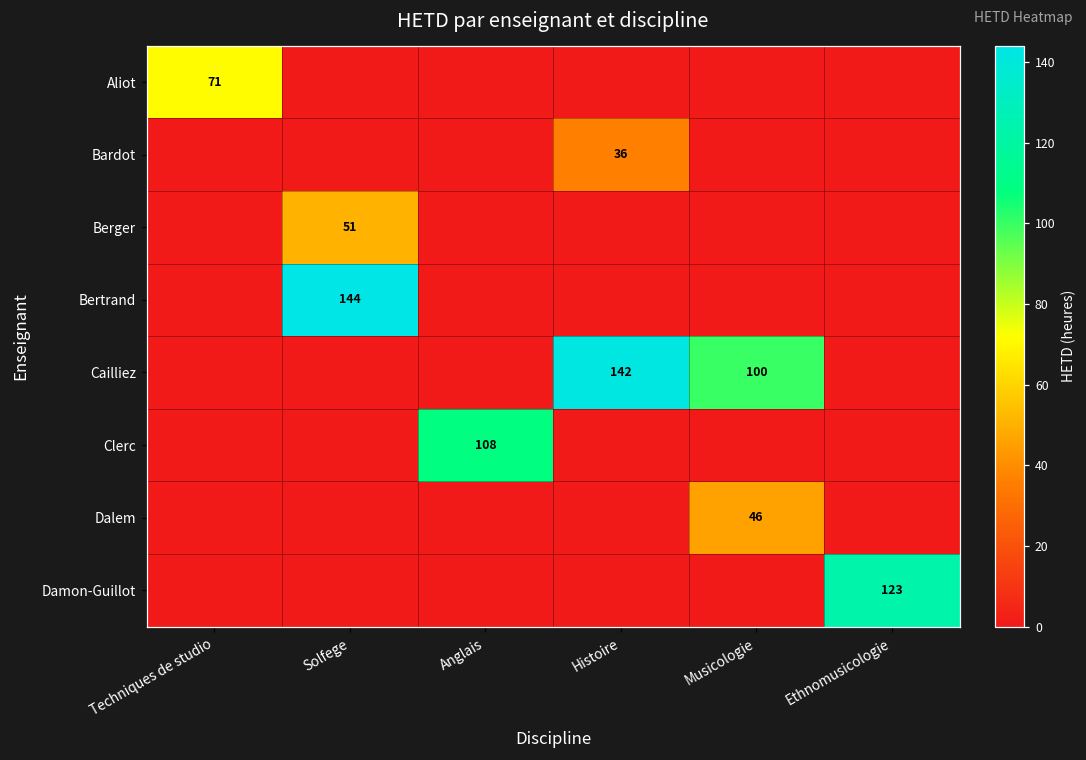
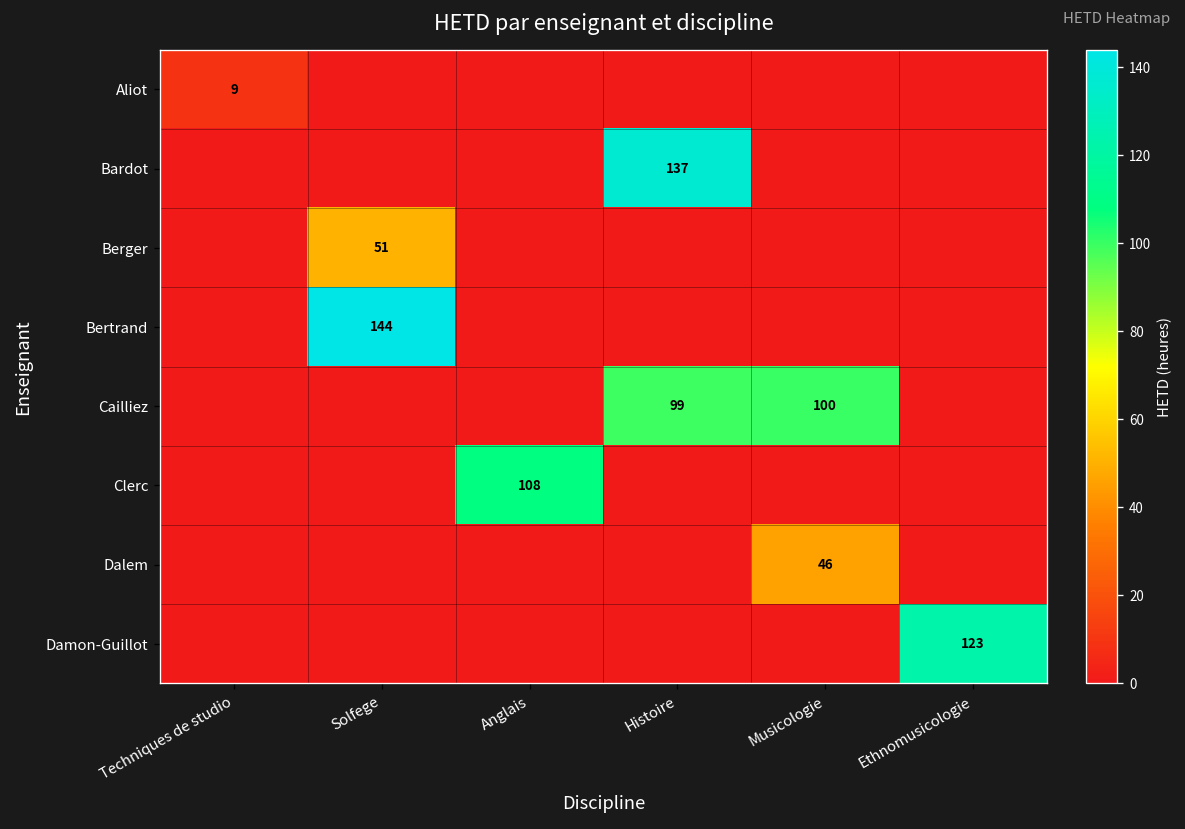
  {
    "Aliot": {
-     "Techniques de studio": 71
+     "Techniques de studio": 9
    },
    "Bardot": {
-     "Histoire": 36
+     "Histoire": 137
    },
    "Berger": {
      "Solfege": 51
    },
    "Bertrand": {
      "Solfege": 144
    },
    "Cailliez": {
-     "Histoire": 142,
+     "Histoire": 99,
      "Musicologie": 100
    },
    "Clerc": {
      "Anglais": 108
    },
    "Dalem": {
      "Musicologie": 46
    },
    "Damon-Guillot": {
      "Ethnomusicologie": 123
    }
  }
